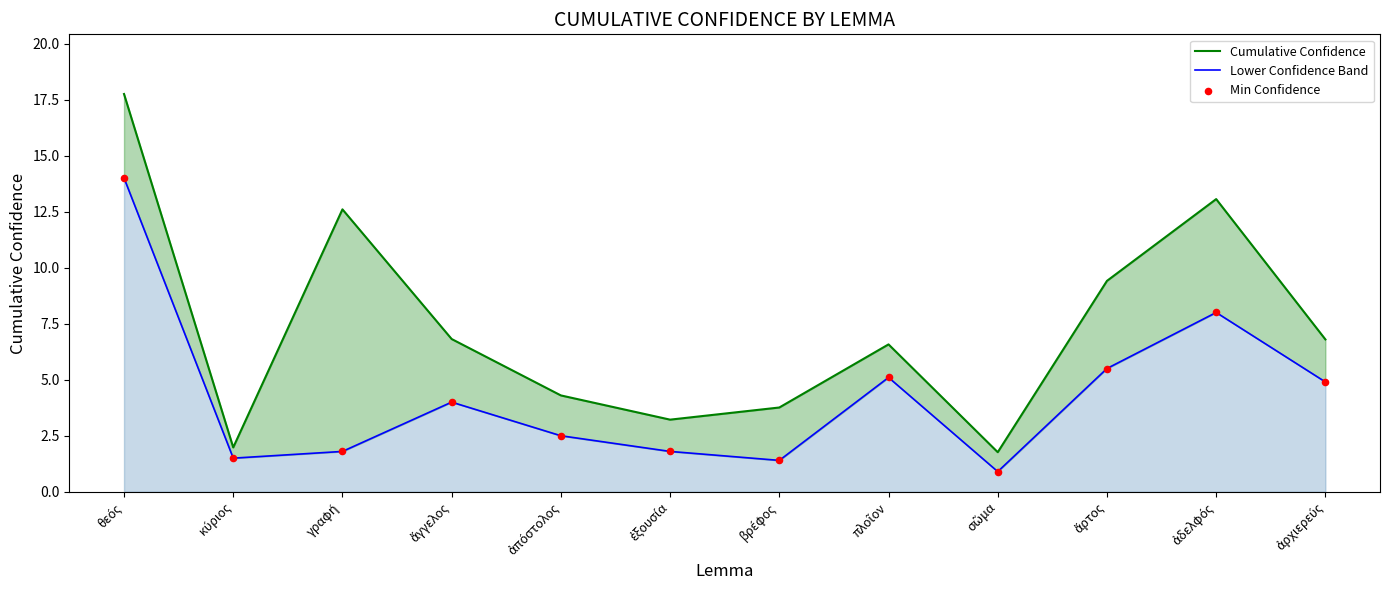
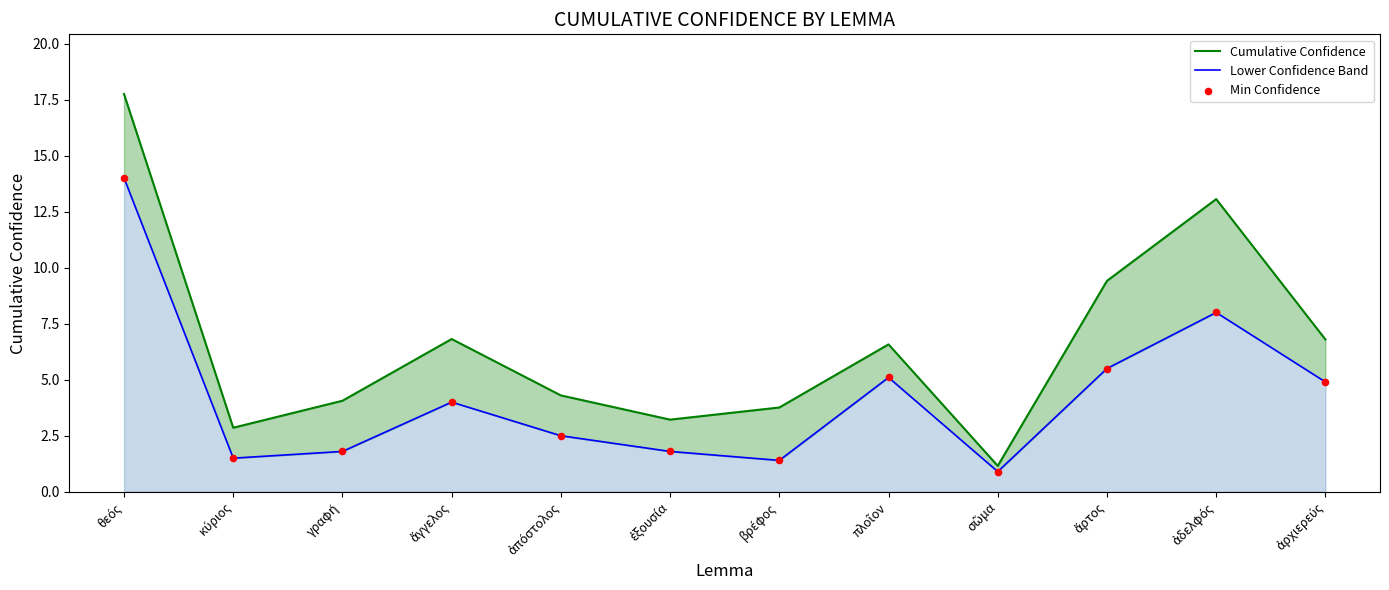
  {
    "Cumulative Confidence": {
      "θεός": 17.7,
-     "κύριος": 2.0,
-     "γραφή": 12.6,
+     "κύριος": 2.9,
+     "γραφή": 4.1,
      "ἄγγελος": 6.8,
      "ἀπόστολος": 4.3,
      "ἐξουσία": 3.2,
      "βρέφος": 3.8,
      "πλοῖον": 6.6,
-     "σῶμα": 1.8,
+     "σῶμα": 1.2,
      "ἄρτος": 9.4,
      "ἀδελφός": 13.1,
      "ἀρχιερεύς": 6.8
    },
    "Min Confidence": {
      "θεός": 14.0,
      "κύριος": 1.5,
      "γραφή": 1.8,
      "ἄγγελος": 4.0,
      "ἀπόστολος": 2.5,
      "ἐξουσία": 1.8,
      "βρέφος": 1.4,
      "πλοῖον": 5.1,
      "σῶμα": 0.9,
      "ἄρτος": 5.5,
      "ἀδελφός": 8.0,
      "ἀρχιερεύς": 4.9
    }
  }
